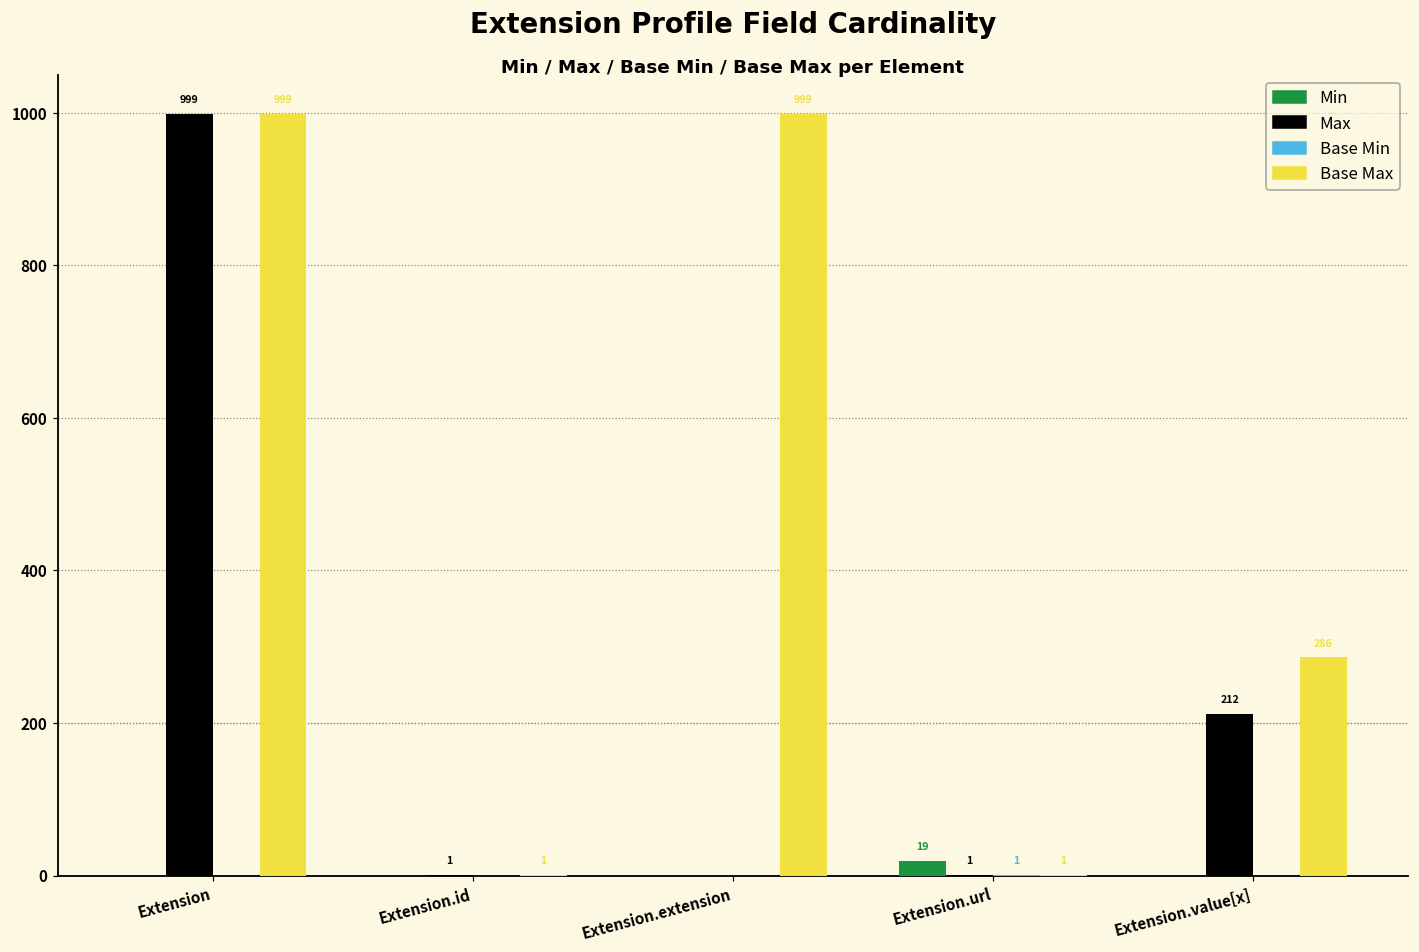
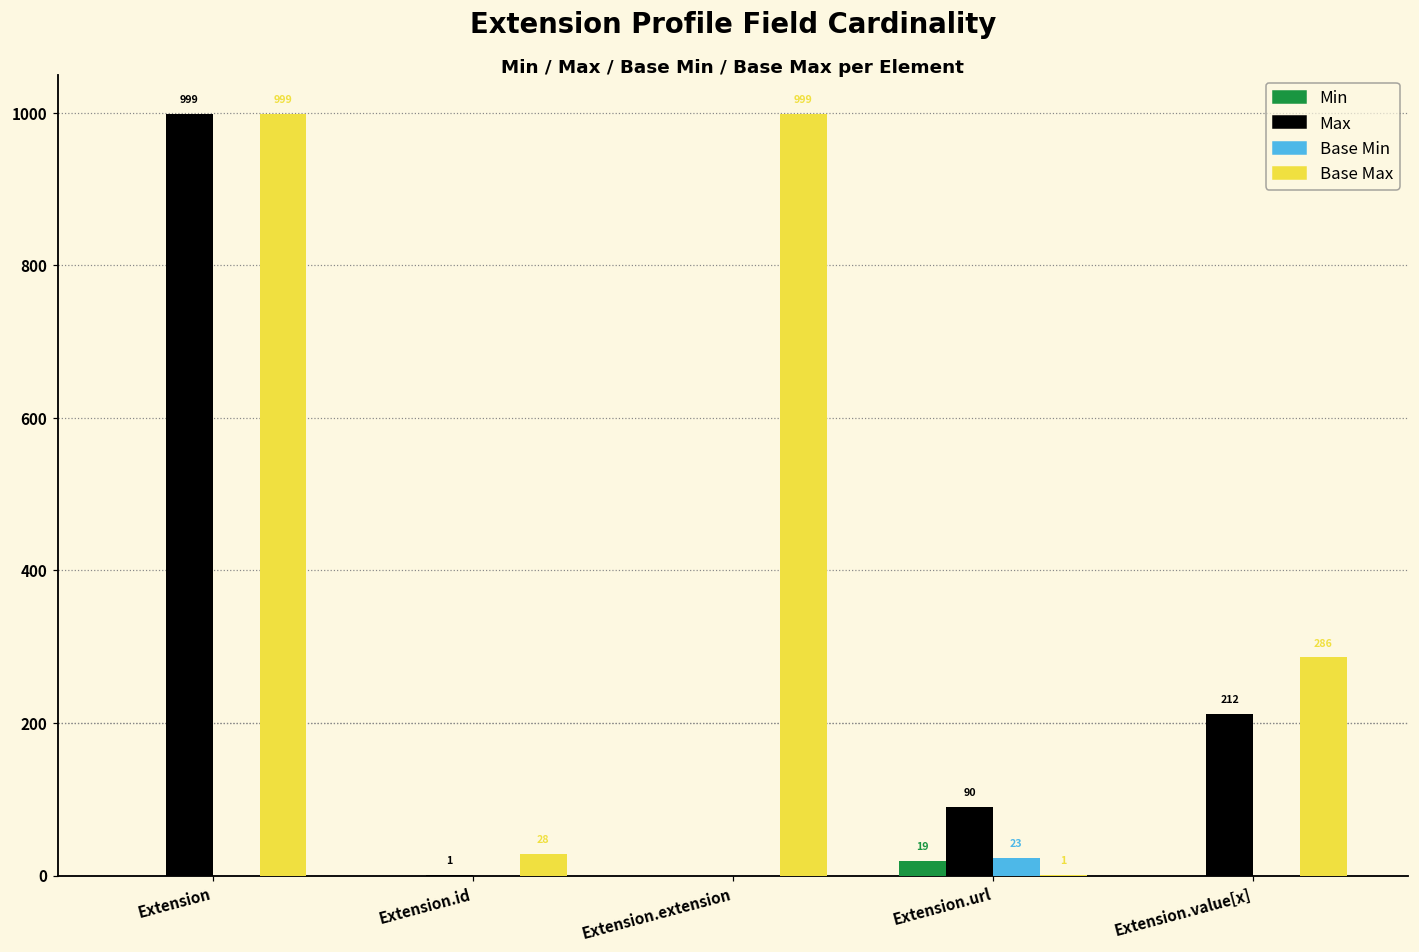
  {
    "Min": {
      "Extension.url": 19
    },
    "Max": {
      "Extension": 999,
      "Extension.id": 1,
-     "Extension.url": 1,
+     "Extension.url": 90,
      "Extension.value[x]": 212
    },
    "Base Min": {
-     "Extension.url": 1
+     "Extension.url": 23
    },
    "Base Max": {
      "Extension": 999,
-     "Extension.id": 1,
+     "Extension.id": 28,
      "Extension.extension": 999,
      "Extension.url": 1,
      "Extension.value[x]": 286
    }
  }
